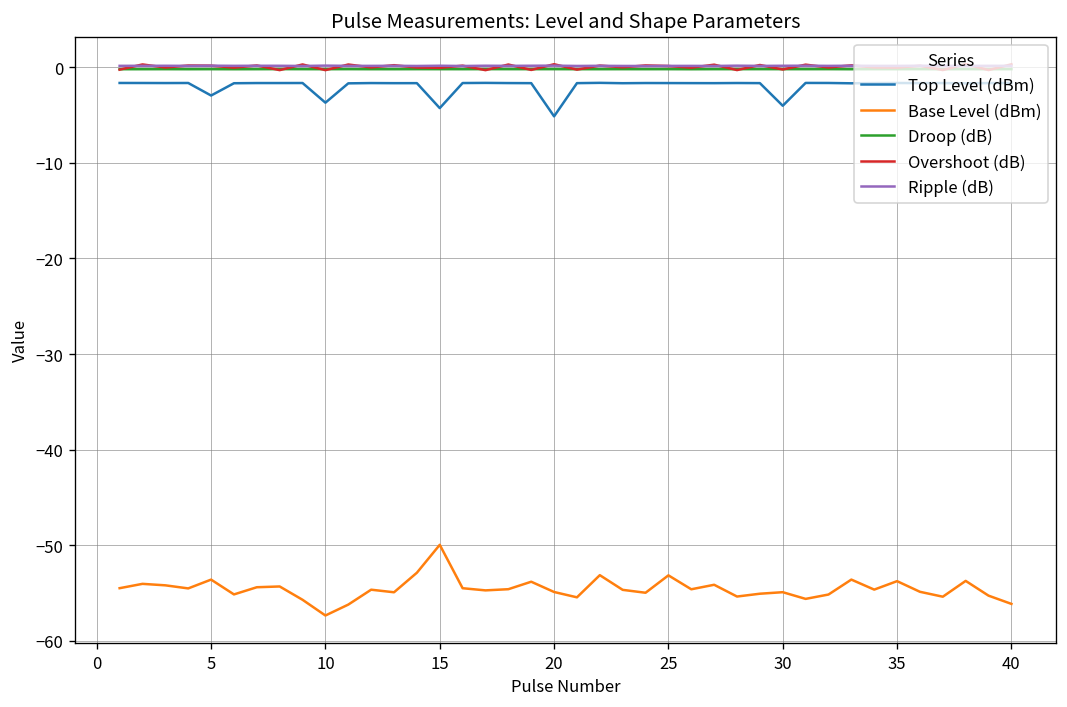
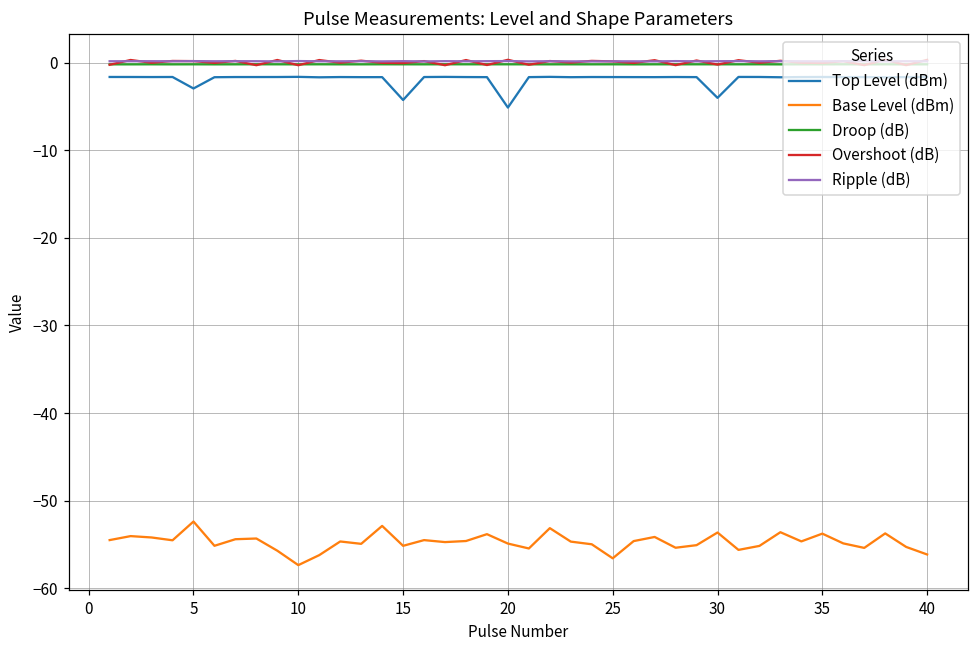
  {
    "Top Level (dBm)": {
      "5": -3,
-     "10": -4,
+     "10": -2,
      "15": -4,
      "20": -5,
      "25": -2,
      "30": -4
    },
    "Base Level (dBm)": {
-     "5": -54,
+     "5": -52,
      "10": -57,
-     "15": -50,
+     "15": -55,
      "20": -55,
-     "25": -53,
-     "30": -55,
+     "25": -57,
+     "30": -54,
      "35": -54,
      "40": -56
    },
    "Droop (dB)": {
      "5": 0,
      "20": 0,
      "25": 0
    },
    "Ripple (dB)": {
      "10": 0,
      "30": 0
    }
  }
